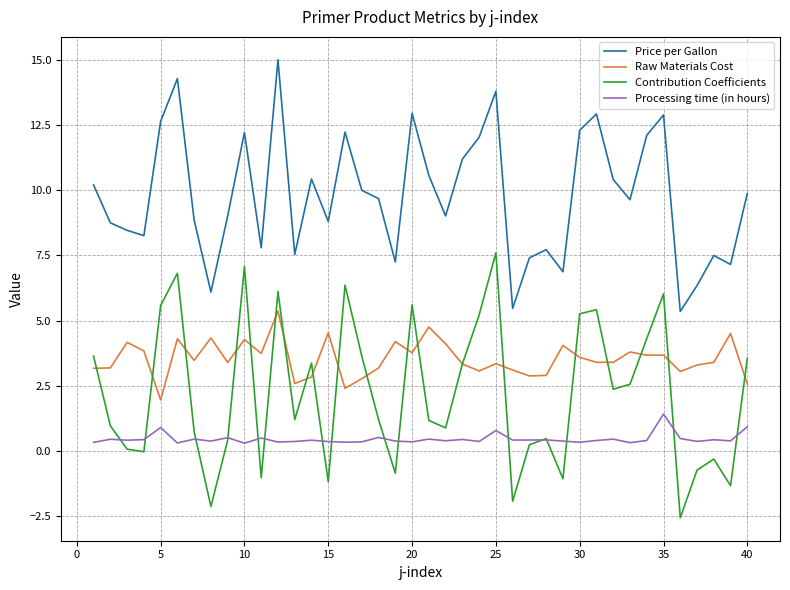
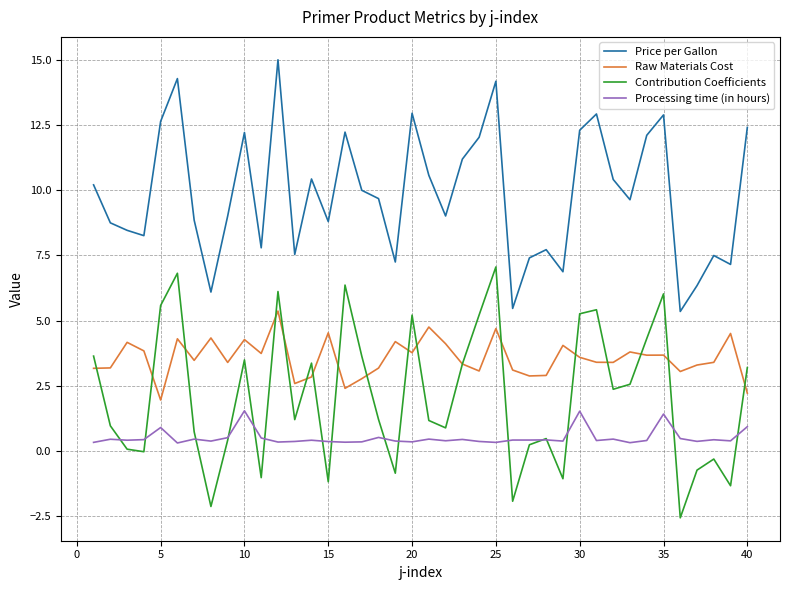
  {
    "Price per Gallon": {
      "5": 12.6,
      "10": 12.2,
      "15": 8.8,
      "20": 12.9,
-     "25": 13.8,
+     "25": 14.2,
      "30": 12.3,
      "35": 12.9,
-     "40": 9.9
+     "40": 12.4
    },
    "Raw Materials Cost": {
      "5": 2.0,
      "10": 4.3,
      "15": 4.5,
      "20": 3.8,
-     "25": 3.4,
+     "25": 4.7,
      "30": 3.6,
      "35": 3.7,
-     "40": 2.6
+     "40": 2.2
    },
    "Contribution Coefficients": {
      "5": 5.6,
-     "10": 7.1,
+     "10": 3.5,
      "15": -1.2,
-     "20": 5.6,
-     "25": 7.6,
+     "20": 5.2,
+     "25": 7.1,
      "30": 5.3,
      "35": 6.0,
-     "40": 3.6
+     "40": 3.2
    },
    "Processing time (in hours)": {
      "5": 0.9,
-     "10": 0.3,
+     "10": 1.5,
      "15": 0.4,
      "20": 0.4,
-     "25": 0.8,
-     "30": 0.3,
+     "25": 0.3,
+     "30": 1.5,
      "35": 1.4,
      "40": 0.9
    }
  }
